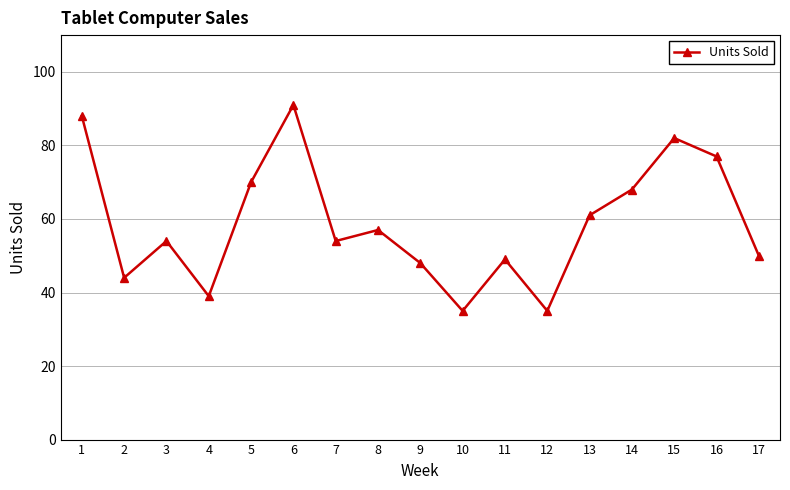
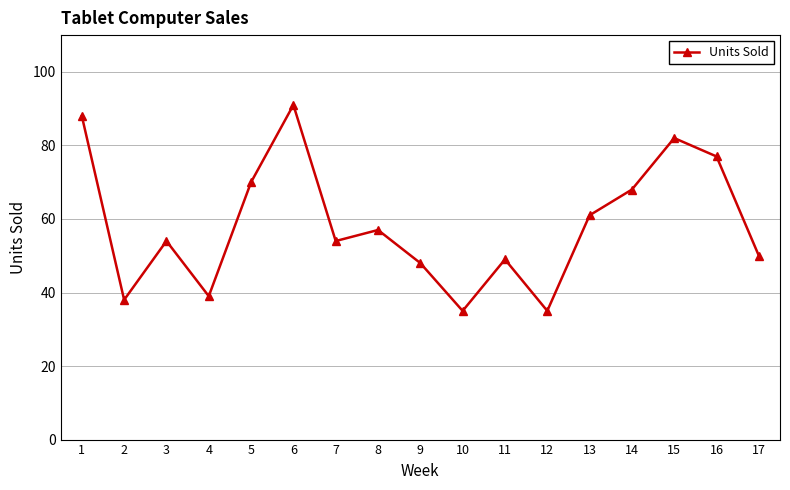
  {
    "1": 88,
-   "2": 44,
+   "2": 38,
    "3": 54,
    "4": 39,
    "5": 70,
    "6": 91,
    "7": 54,
    "8": 57,
    "9": 48,
    "10": 35,
    "11": 49,
    "12": 35,
    "13": 61,
    "14": 68,
    "15": 82,
    "16": 77,
    "17": 50
  }
